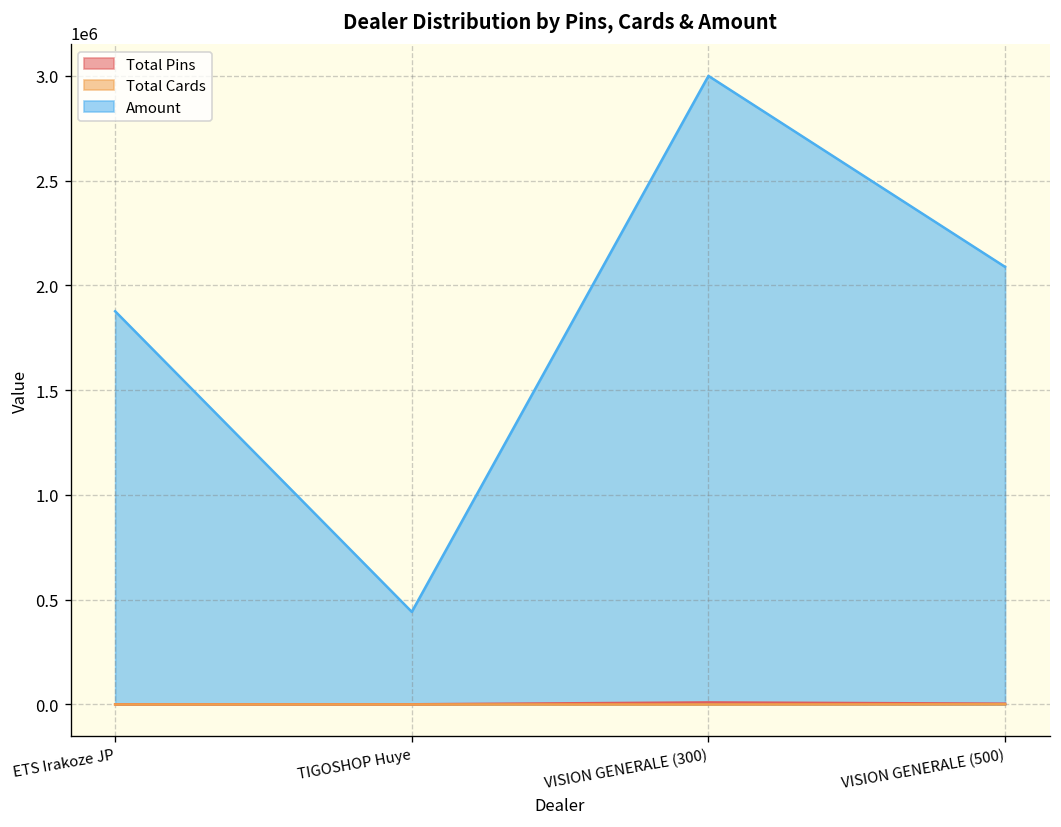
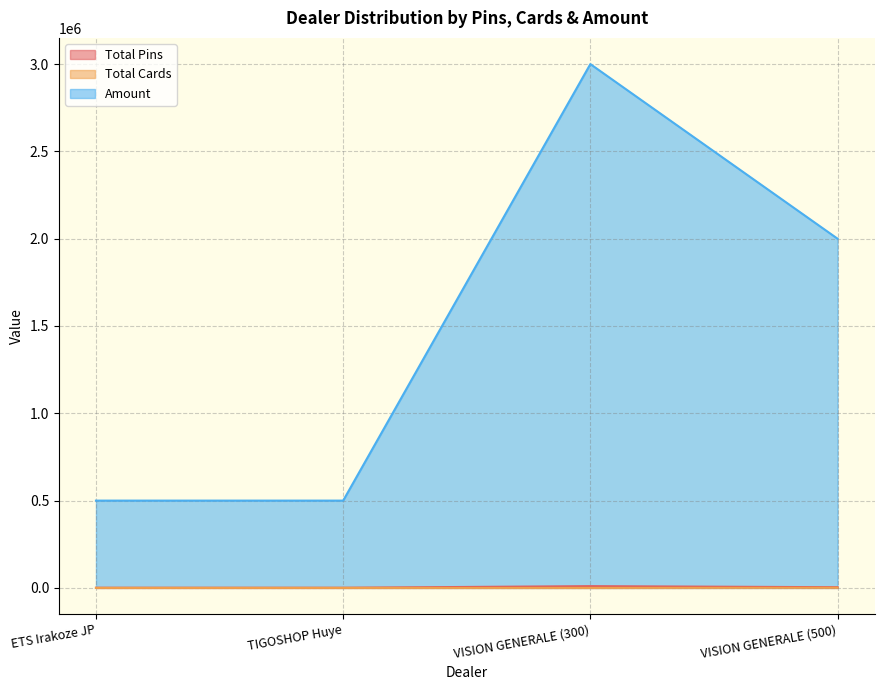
  {
    "Amount": {
-     "ETS Irakoze JP": 1880000,
-     "TIGOSHOP Huye": 440000,
+     "ETS Irakoze JP": 500000,
+     "TIGOSHOP Huye": 500000,
      "VISION GENERALE (300)": 3000000,
-     "VISION GENERALE (500)": 2090000
+     "VISION GENERALE (500)": 2000000
    }
  }
